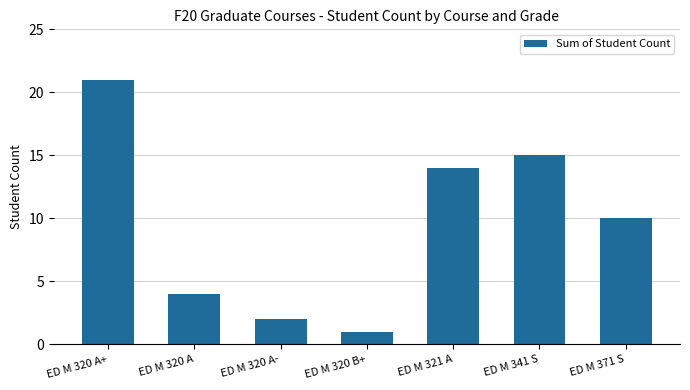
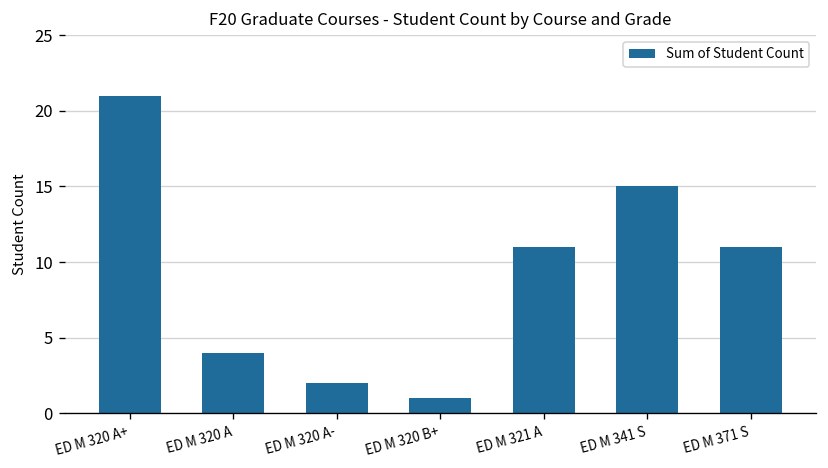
  {
    "ED M 320 A+": 21,
    "ED M 320 A": 4,
    "ED M 320 A-": 2,
    "ED M 320 B+": 1,
-   "ED M 321 A": 14,
+   "ED M 321 A": 11,
    "ED M 341 S": 15,
-   "ED M 371 S": 10
+   "ED M 371 S": 11
  }
